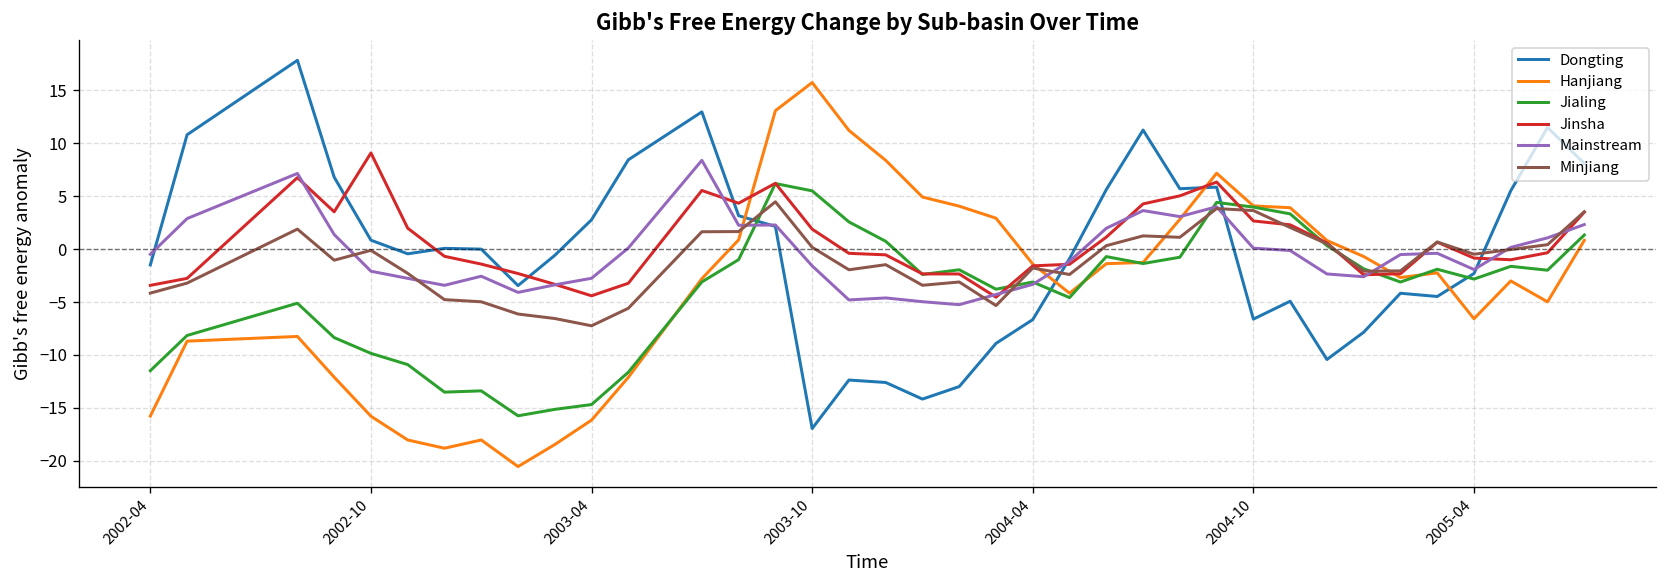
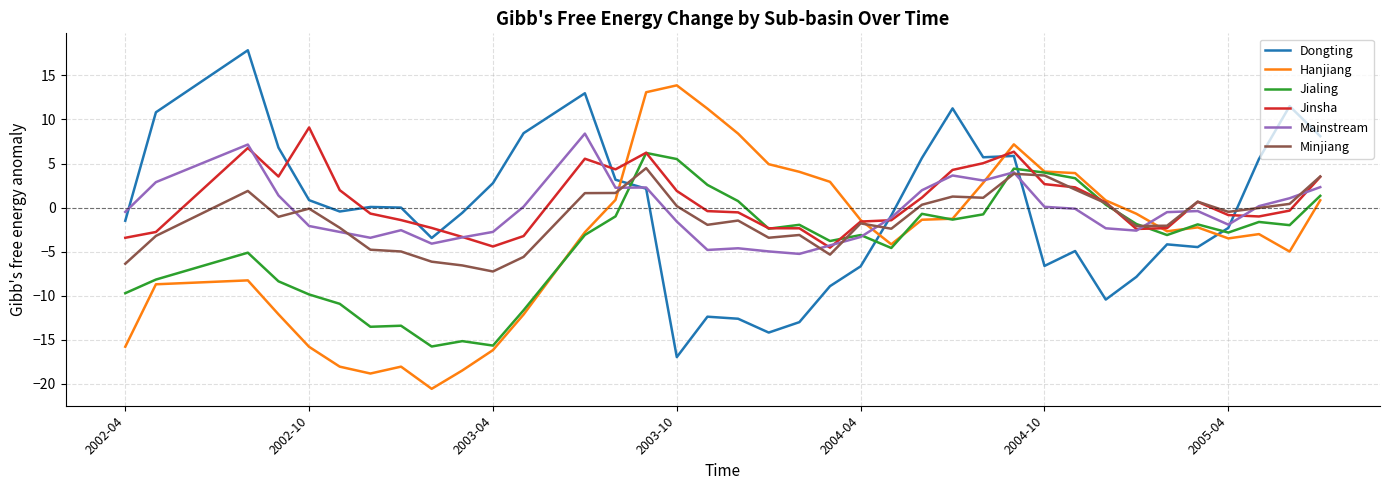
  {
    "Dongting": {
      "2002-04": -1,
      "2002-10": 1,
      "2003-04": 3,
      "2003-10": -17,
      "2004-04": -7,
      "2004-10": -7,
      "2005-04": -2
    },
    "Hanjiang": {
      "2002-04": -16,
      "2002-10": -16,
      "2003-04": -16,
-     "2003-10": 16,
-     "2005-04": -7
+     "2003-10": 14,
+     "2005-04": -3
    },
    "Jialing": {
-     "2002-04": -11,
+     "2002-04": -10,
      "2002-10": -10,
-     "2003-04": -15,
+     "2003-04": -16,
      "2003-10": 6,
      "2005-04": -3
    },
    "Jinsha": {
      "2002-04": -3,
      "2002-10": 9,
      "2003-04": -4,
      "2003-10": 2,
      "2004-10": 3,
      "2005-04": -1
    },
    "Mainstream": {
      "2002-04": 0,
      "2002-10": -2,
      "2003-04": -3,
      "2003-10": -2,
      "2004-10": 0,
      "2005-04": -2
    },
    "Minjiang": {
-     "2002-04": -4,
+     "2002-04": -6,
      "2002-10": 0,
      "2003-04": -7,
      "2003-10": 0,
      "2004-10": 4,
      "2005-04": 0
    }
  }
